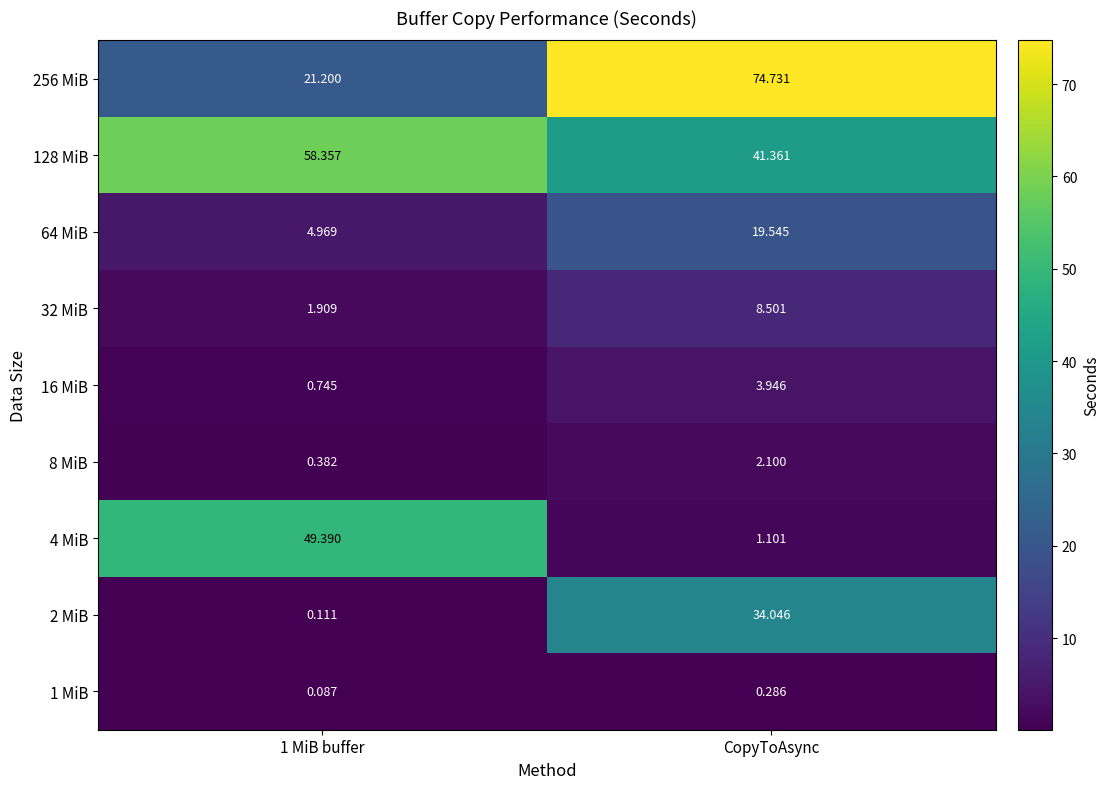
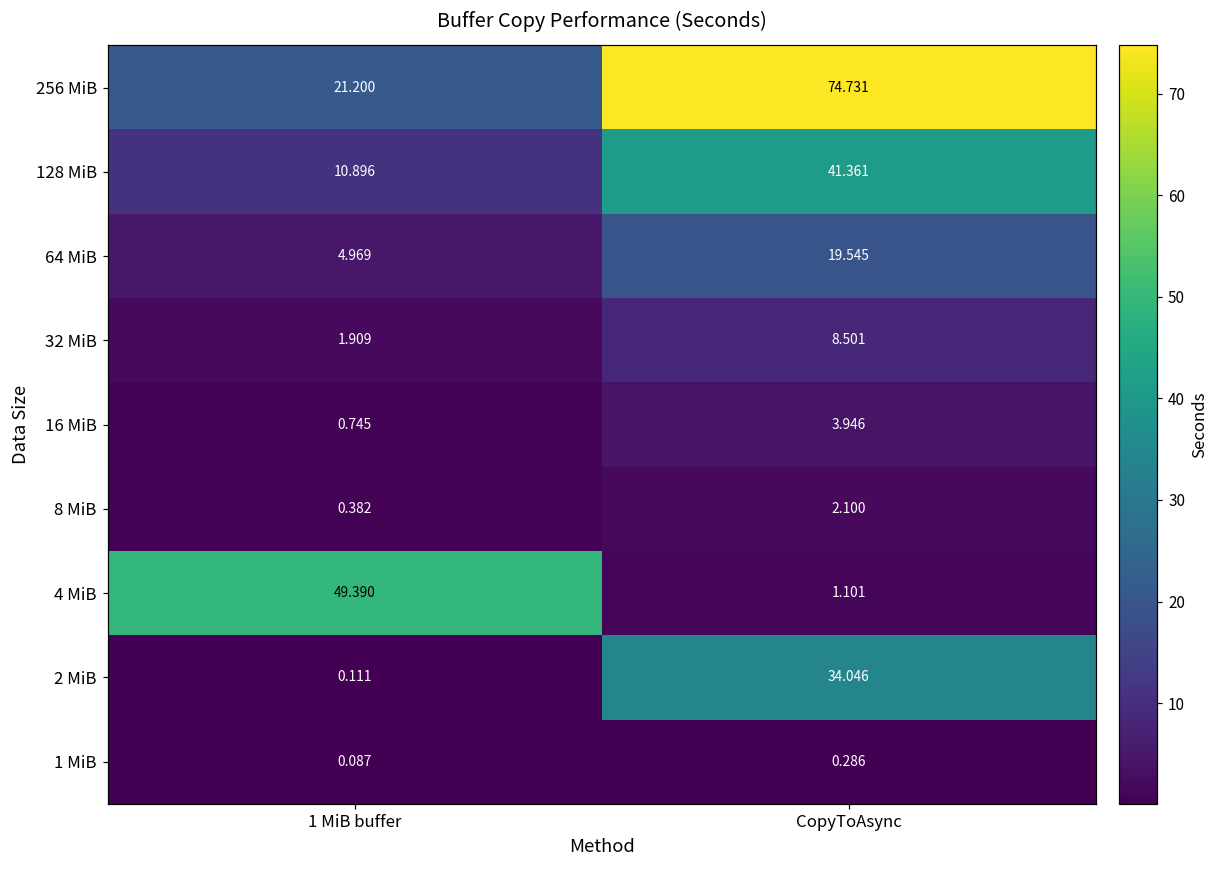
  {
    "256 MiB": {
      "1 MiB buffer": 21.200,
      "CopyToAsync": 74.731
    },
    "128 MiB": {
-     "1 MiB buffer": 58.357,
+     "1 MiB buffer": 10.896,
      "CopyToAsync": 41.361
    },
    "64 MiB": {
      "1 MiB buffer": 4.969,
      "CopyToAsync": 19.545
    },
    "32 MiB": {
      "1 MiB buffer": 1.909,
      "CopyToAsync": 8.501
    },
    "16 MiB": {
      "1 MiB buffer": 0.745,
      "CopyToAsync": 3.946
    },
    "8 MiB": {
      "1 MiB buffer": 0.382,
      "CopyToAsync": 2.100
    },
    "4 MiB": {
      "1 MiB buffer": 49.390,
      "CopyToAsync": 1.101
    },
    "2 MiB": {
      "1 MiB buffer": 0.111,
      "CopyToAsync": 34.046
    },
    "1 MiB": {
      "1 MiB buffer": 0.087,
      "CopyToAsync": 0.286
    }
  }
